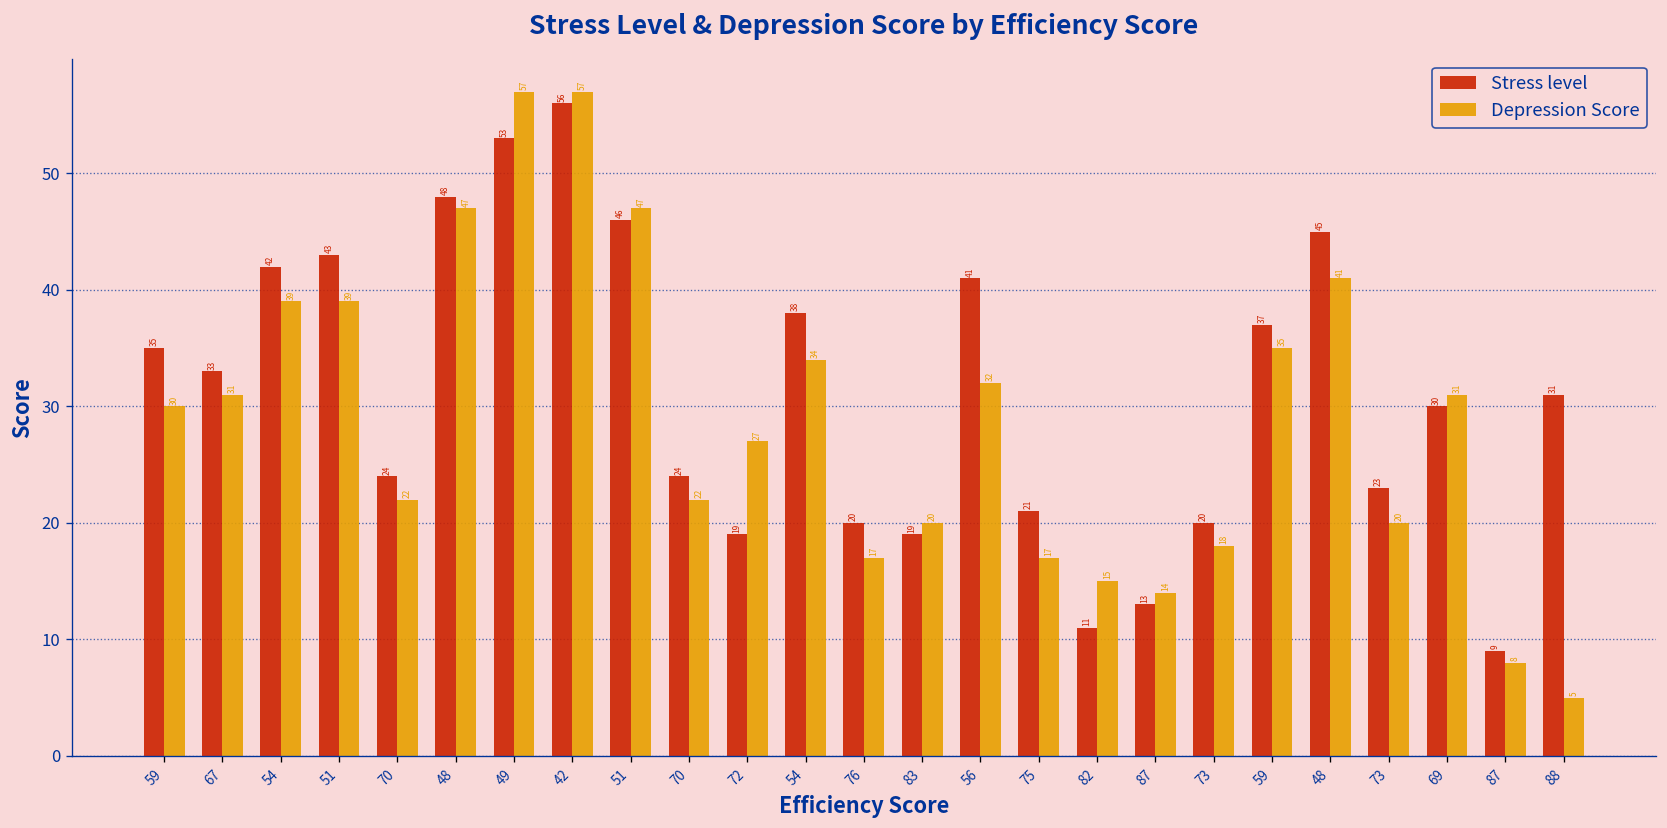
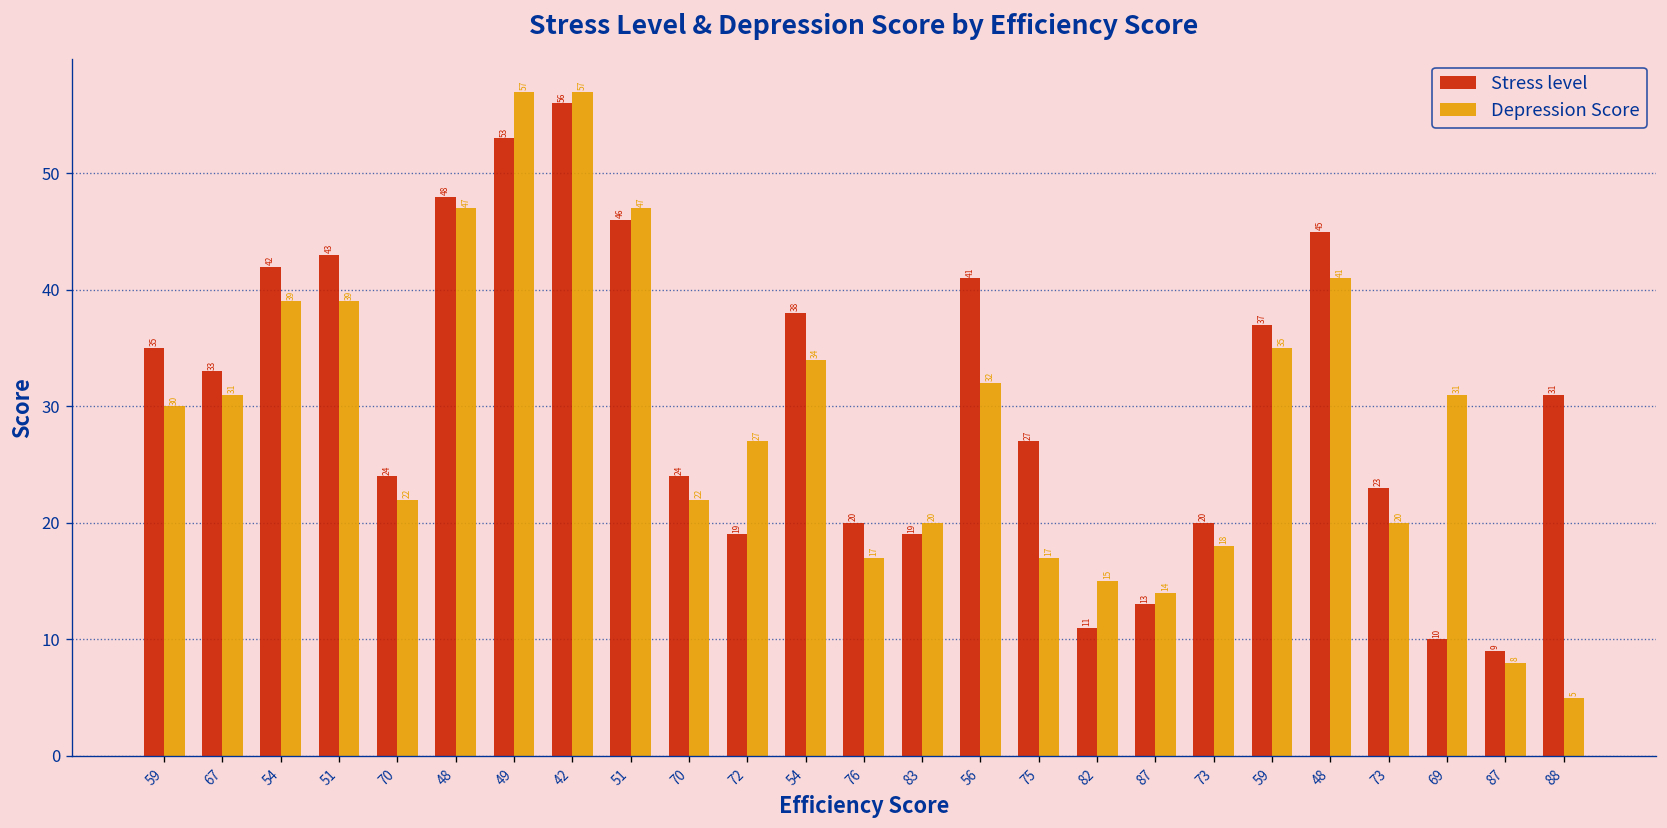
  {
    "Stress level": {
      "67": 33,
      "49": 53,
      "42": 56,
      "72": 19,
      "76": 20,
      "83": 19,
      "56": 41,
-     "75": 21,
+     "75": 27,
      "82": 11,
-     "69": 30,
+     "69": 10,
      "88": 31
    },
    "Depression Score": {
      "67": 31,
      "49": 57,
      "42": 57,
      "72": 27,
      "76": 17,
      "83": 20,
      "56": 32,
      "75": 17,
      "82": 15,
      "69": 31,
      "88": 5
    }
  }
